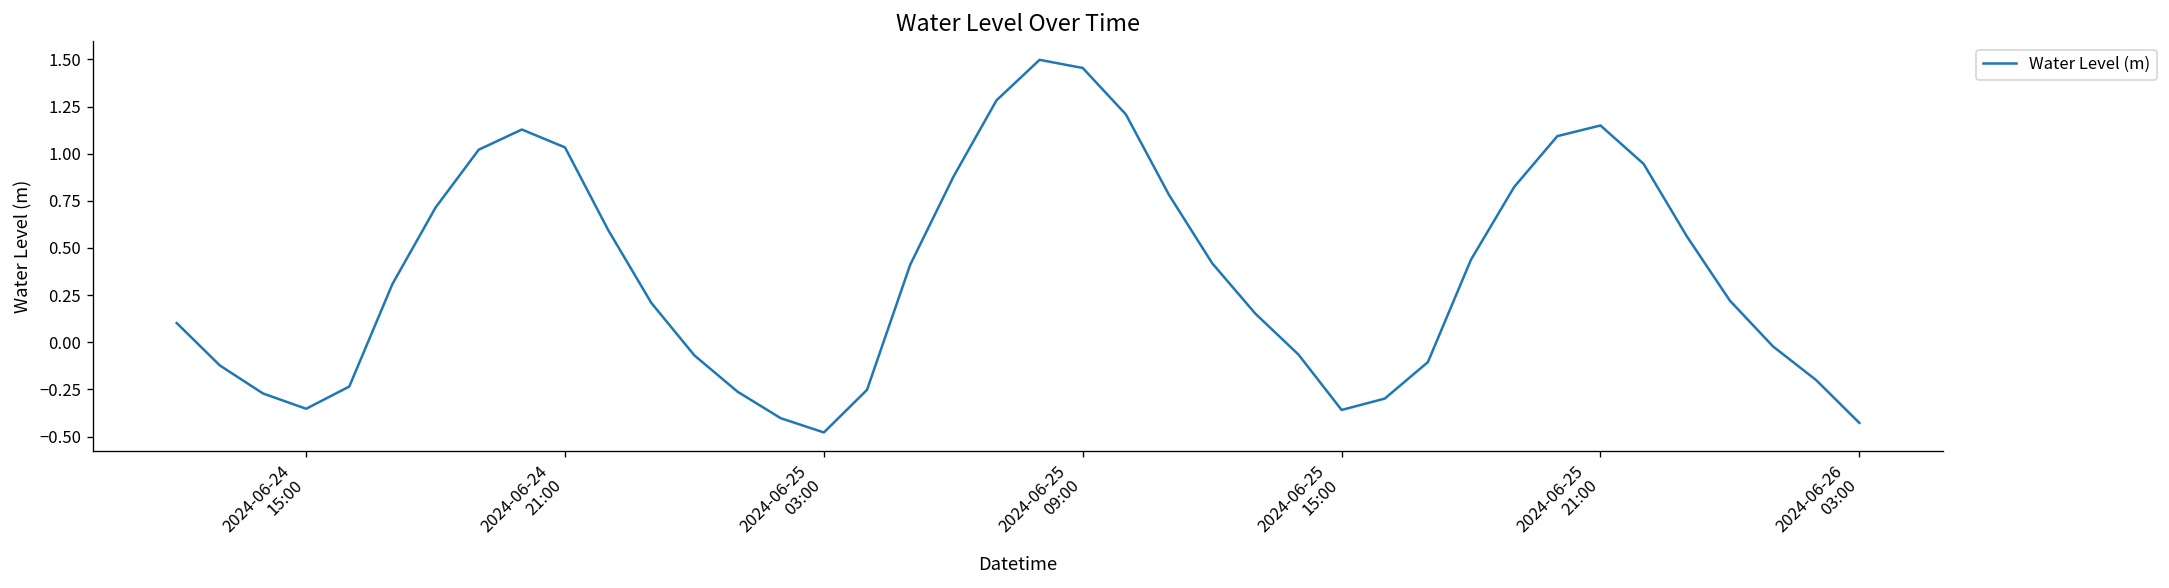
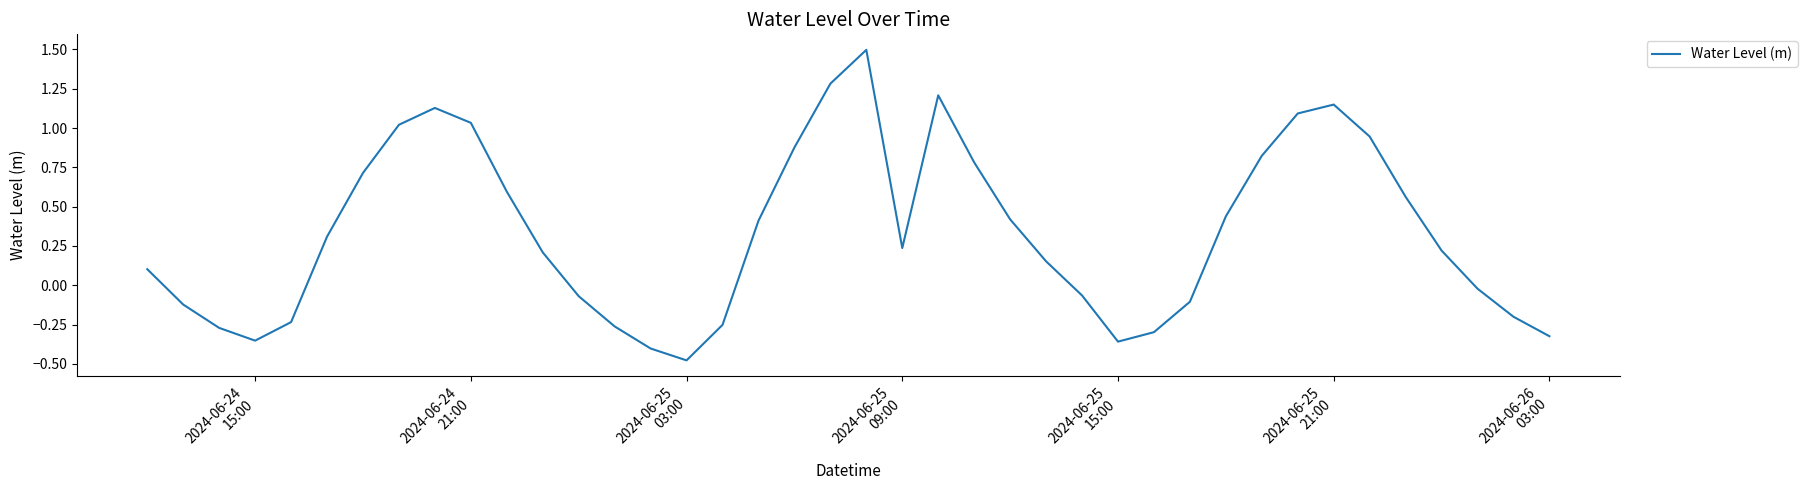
  {
    "2024-06-24 15:00": -0.35,
    "2024-06-24 21:00": 1.03,
    "2024-06-25 03:00": -0.48,
-   "2024-06-25 09:00": 1.45,
+   "2024-06-25 09:00": 0.24,
    "2024-06-25 15:00": -0.36,
    "2024-06-25 21:00": 1.15,
-   "2024-06-26 03:00": -0.43
+   "2024-06-26 03:00": -0.32
  }
